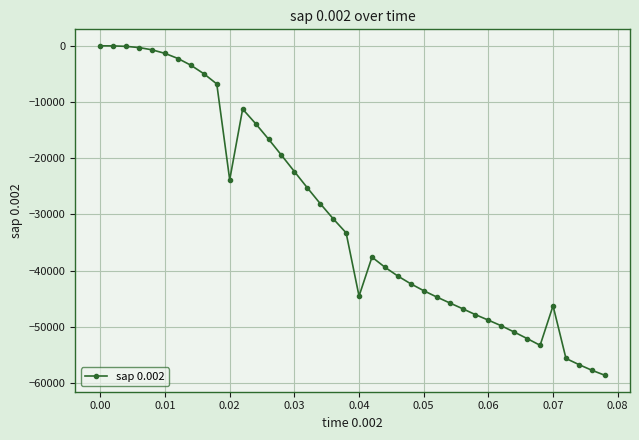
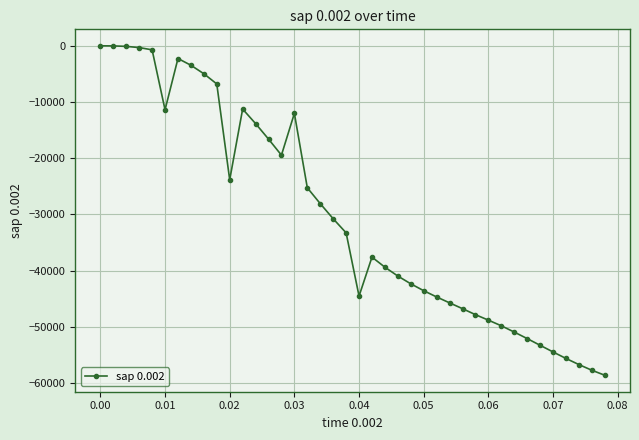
  {
    "0.00": 0,
-   "0.01": -1000,
+   "0.01": -11000,
    "0.02": -24000,
-   "0.03": -22000,
+   "0.03": -12000,
    "0.04": -45000,
    "0.05": -44000,
    "0.06": -49000,
-   "0.07": -46000
+   "0.07": -54000
  }
